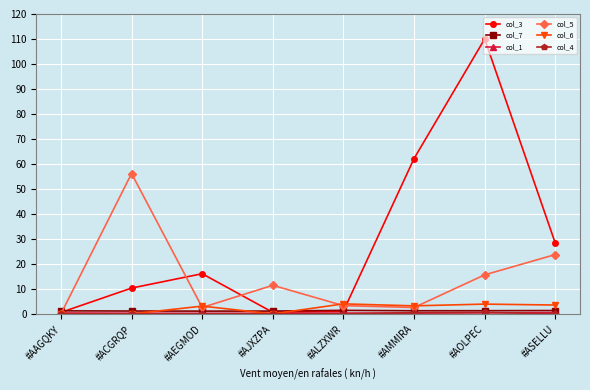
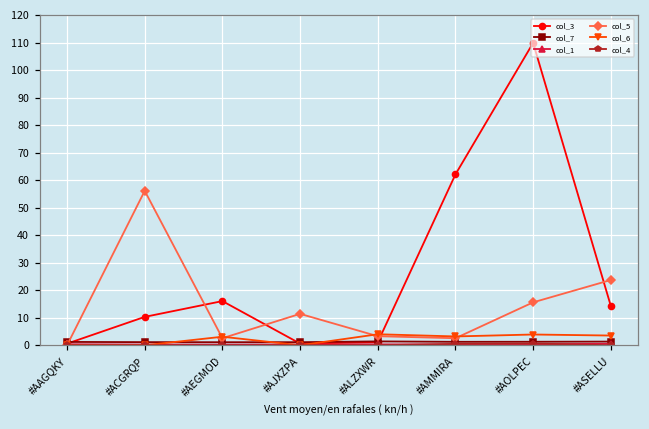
  {
    "col_3": {
      "#ACGRQP": 10,
      "#AEGMOD": 16,
      "#AMMIRA": 62,
-     "#ASELLU": 28
+     "#ASELLU": 14
    },
    "col_5": {
      "#ACGRQP": 56,
      "#AJXZPA": 11,
      "#AOLPEC": 16,
      "#ASELLU": 24
    },
    "col_6": {
      "#AOLPEC": 4,
      "#ASELLU": 4
    }
  }
